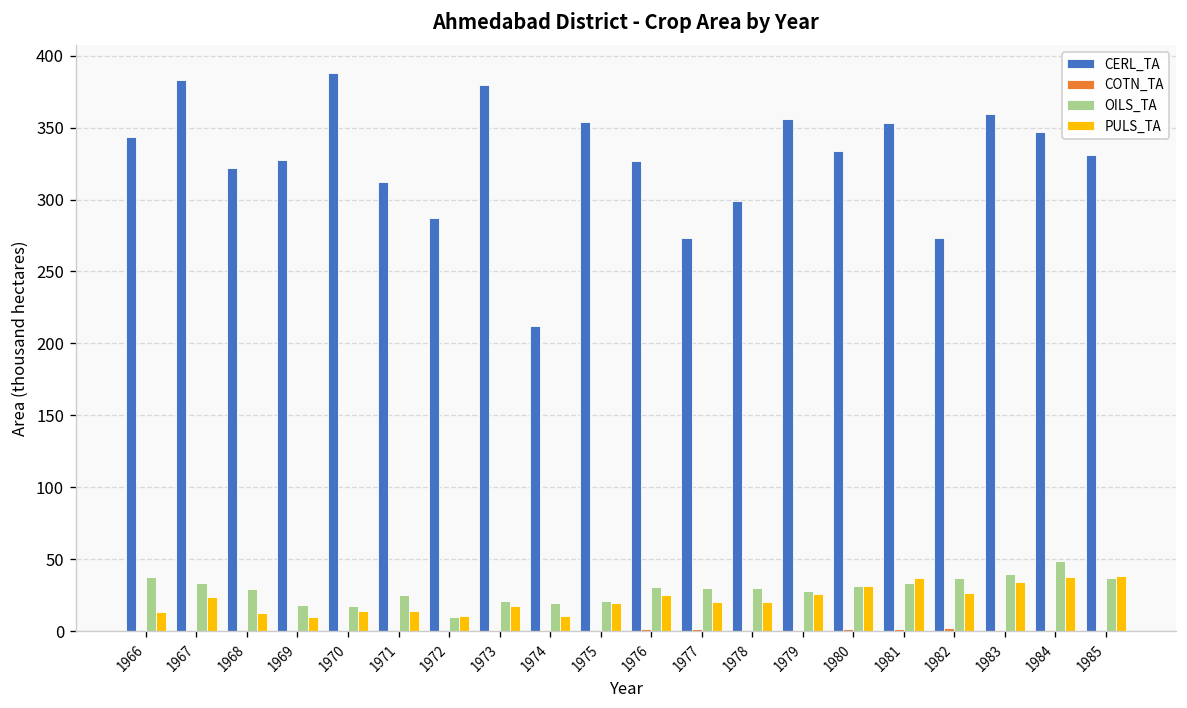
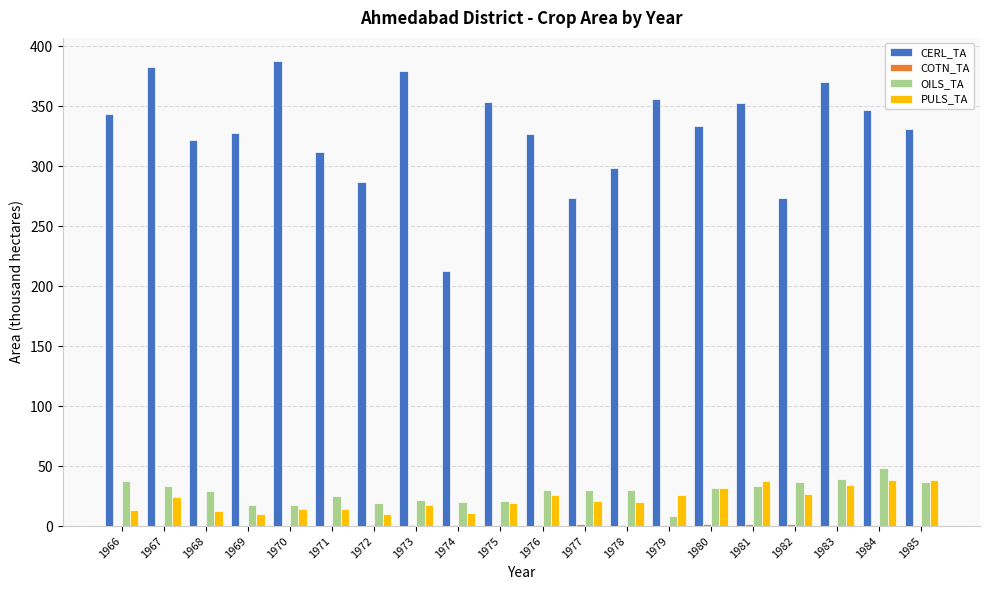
  {
    "CERL_TA": {
      "1966": 343,
      "1967": 383,
      "1968": 322,
      "1969": 328,
      "1970": 388,
      "1971": 312,
      "1972": 287,
      "1973": 379,
      "1974": 212,
      "1975": 354,
      "1976": 327,
      "1977": 273,
      "1978": 299,
      "1979": 356,
      "1980": 334,
      "1981": 353,
      "1982": 273,
-     "1983": 359,
+     "1983": 371,
      "1984": 347,
      "1985": 331
    },
    "OILS_TA": {
      "1966": 38,
      "1967": 33,
      "1968": 29,
      "1969": 18,
      "1970": 18,
      "1971": 25,
-     "1972": 10,
+     "1972": 19,
      "1973": 21,
      "1974": 20,
      "1975": 21,
      "1976": 30,
      "1977": 30,
      "1978": 30,
-     "1979": 28,
+     "1979": 9,
      "1980": 31,
      "1981": 33,
      "1982": 37,
      "1983": 40,
      "1984": 49,
      "1985": 37
    },
    "PULS_TA": {
      "1966": 14,
      "1967": 24,
      "1968": 12,
      "1969": 10,
      "1970": 14,
      "1971": 14,
      "1972": 10,
      "1973": 18,
      "1974": 11,
      "1975": 20,
      "1976": 26,
      "1977": 21,
      "1978": 20,
      "1979": 26,
      "1980": 32,
      "1981": 37,
      "1982": 27,
      "1983": 34,
      "1984": 38,
      "1985": 38
    }
  }
